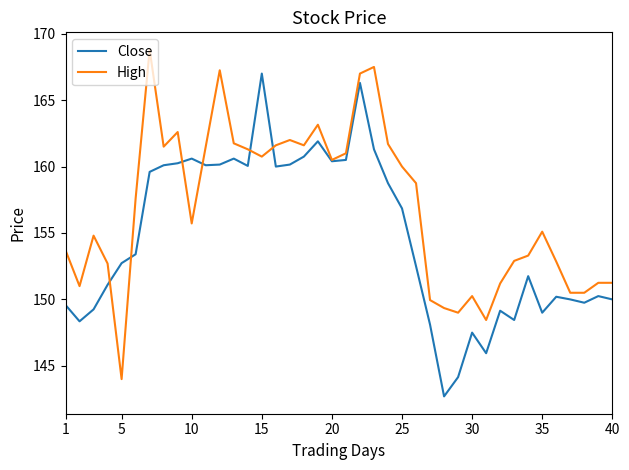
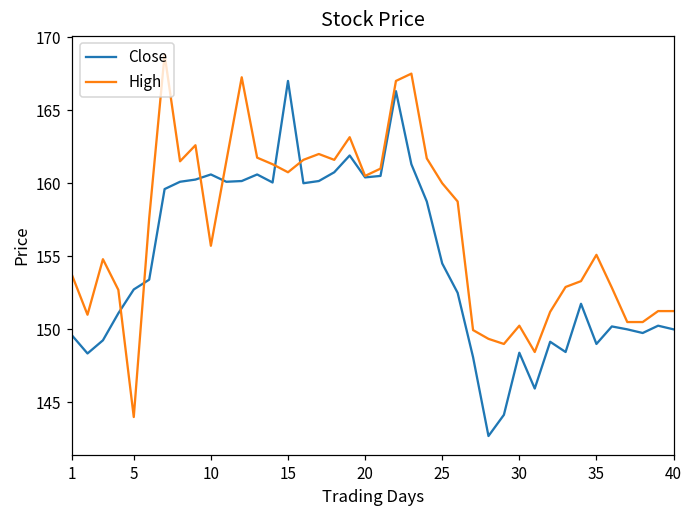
  {
    "Close": {
      "1": 149.6,
      "5": 152.7,
      "10": 160.6,
      "15": 167.0,
-     "25": 156.9,
-     "30": 147.5,
+     "25": 154.5,
+     "30": 148.4,
      "35": 149.0,
      "40": 150.0
    },
    "High": {
      "1": 153.7,
      "5": 144.0,
      "10": 155.7,
      "15": 160.8,
      "25": 160.0,
      "30": 150.3,
      "35": 155.1,
      "40": 151.3
    }
  }
